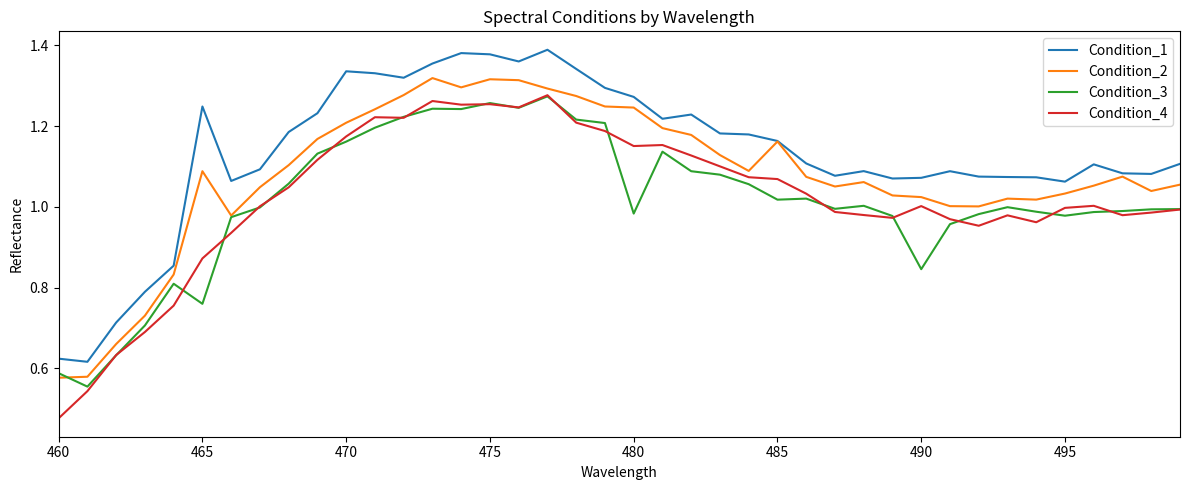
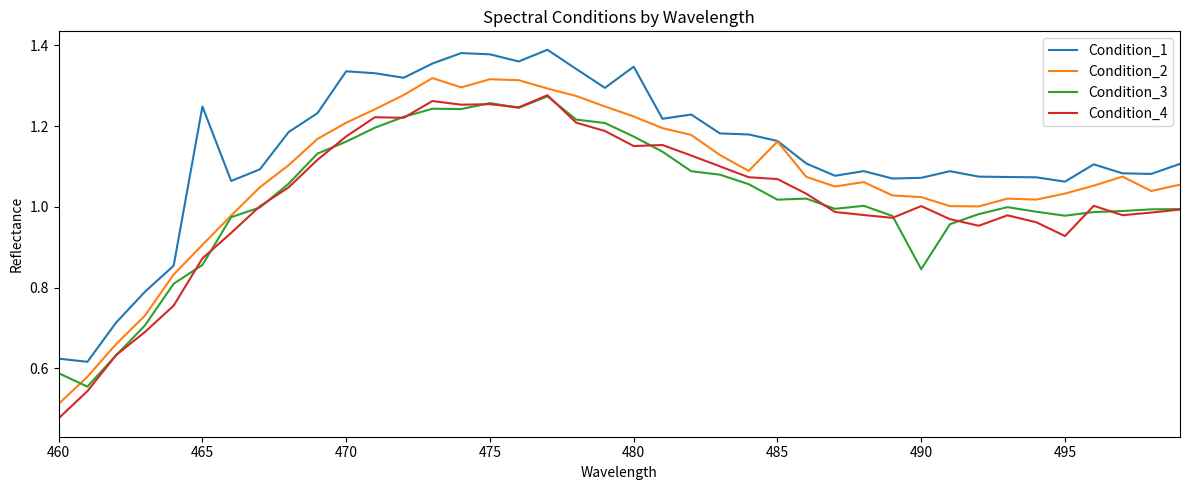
  {
    "Condition_1": {
      "460": 0.62,
      "465": 1.25,
      "470": 1.34,
      "475": 1.38,
-     "480": 1.27,
+     "480": 1.35,
      "490": 1.07,
      "495": 1.06
    },
    "Condition_2": {
-     "460": 0.58,
-     "465": 1.09,
+     "460": 0.51,
+     "465": 0.91,
      "470": 1.21,
      "475": 1.32,
-     "480": 1.25,
+     "480": 1.22,
      "490": 1.02,
      "495": 1.03
    },
    "Condition_3": {
      "460": 0.59,
-     "465": 0.76,
+     "465": 0.86,
      "470": 1.16,
-     "480": 0.98,
+     "480": 1.17,
      "485": 1.02,
      "490": 0.85,
      "495": 0.98
    },
    "Condition_4": {
      "460": 0.48,
      "465": 0.87,
      "470": 1.17,
      "480": 1.15,
      "485": 1.07,
      "490": 1.00,
-     "495": 1.00
+     "495": 0.93
    }
  }
